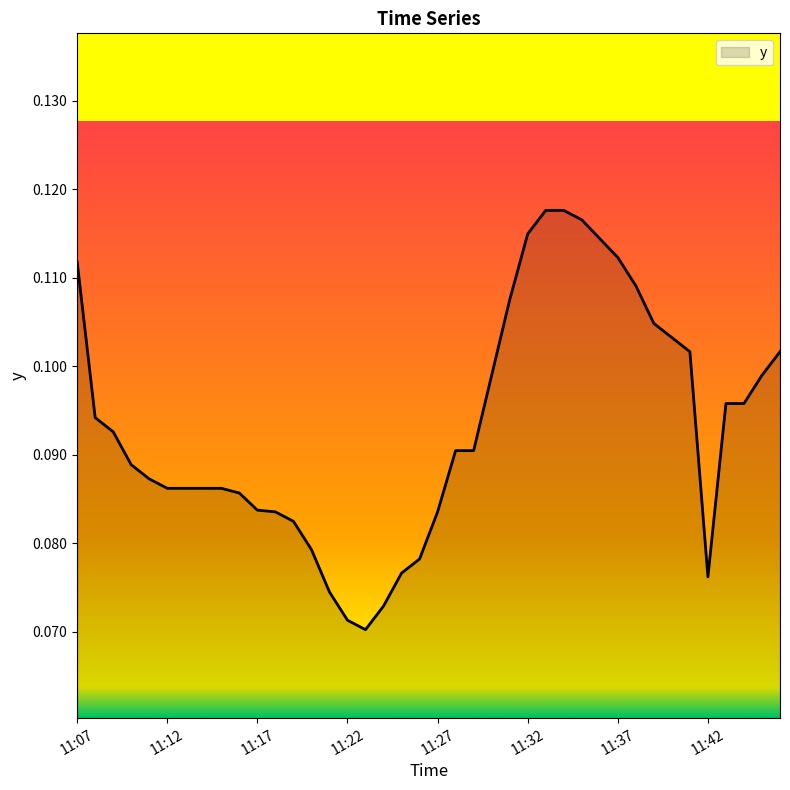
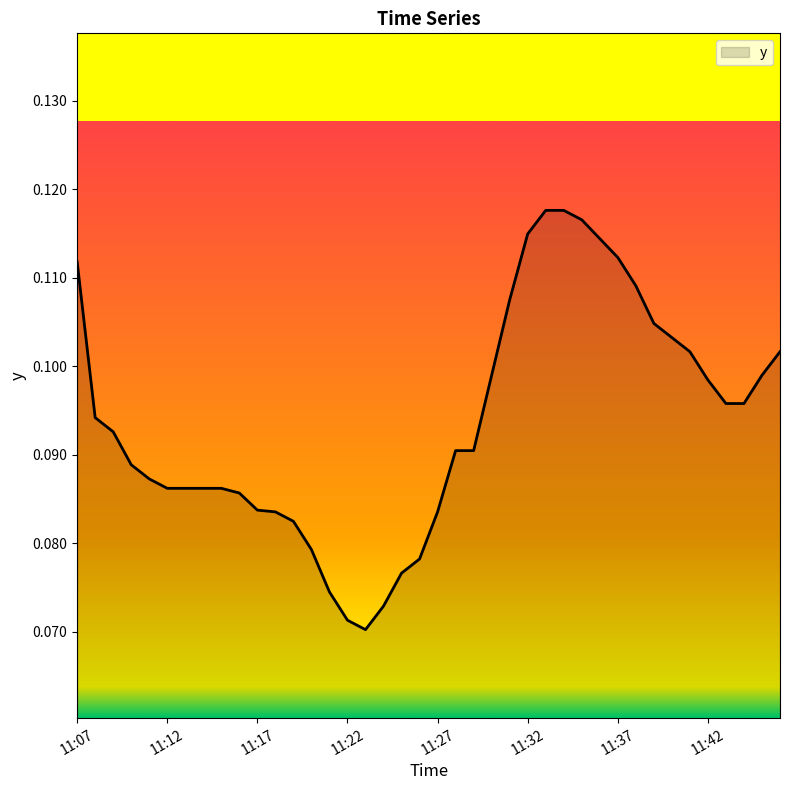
  {
    "11:07": 0.112,
    "11:12": 0.086,
    "11:17": 0.084,
    "11:22": 0.071,
    "11:27": 0.084,
    "11:32": 0.115,
    "11:37": 0.112,
-   "11:42": 0.076
+   "11:42": 0.098
  }
